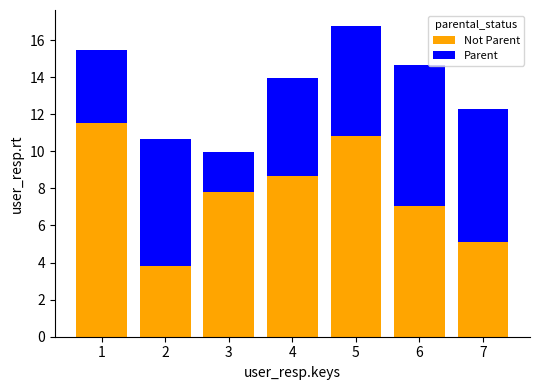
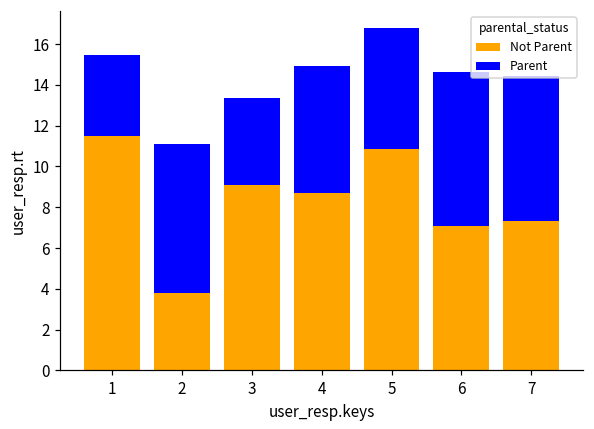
  {
    "Not Parent": {
      "1": 11.5,
      "2": 3.8,
-     "3": 7.8,
+     "3": 9.1,
      "4": 8.7,
      "5": 10.8,
      "6": 7.1,
-     "7": 5.1
+     "7": 7.3
    },
    "Parent": {
      "1": 4.0,
-     "2": 6.9,
-     "3": 2.1,
-     "4": 5.3,
+     "2": 7.3,
+     "3": 4.3,
+     "4": 6.2,
      "5": 5.9,
      "6": 7.6,
      "7": 7.1
    }
  }
